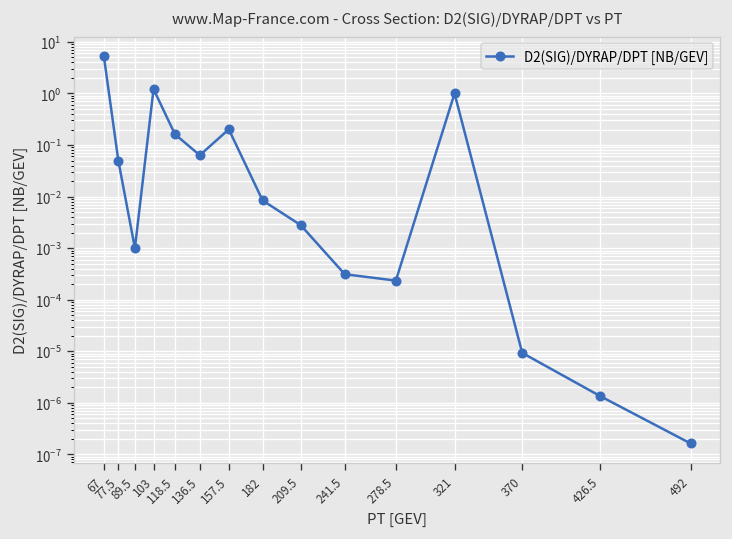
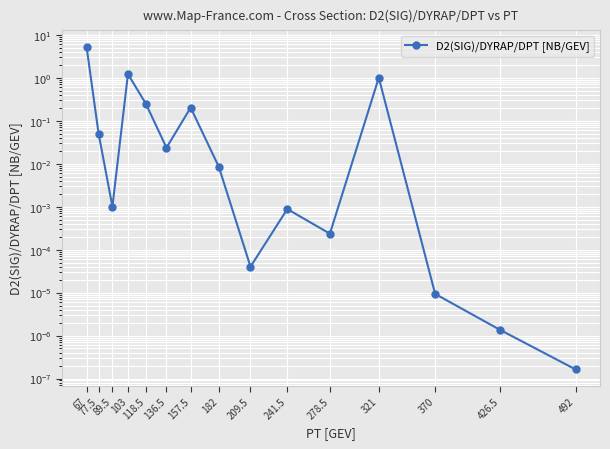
  {
    "67": 5,
    "77.5": 0.05,
    "89.5": 0.0010,
    "103": 1.2,
-   "118.5": 0.16,
-   "136.5": 0.06,
+   "118.5": 0.3,
+   "136.5": 0.02,
    "157.5": 0.2,
    "182": 0.008,
-   "209.5": 0.003,
-   "241.5": 0.0003,
+   "209.5": 0.00004,
+   "241.5": 0.0009,
    "278.5": 0.0002,
    "321": 1.0,
    "370": 0.00001,
    "426.5": 0.0000014,
    "492": 0.00000016
  }
